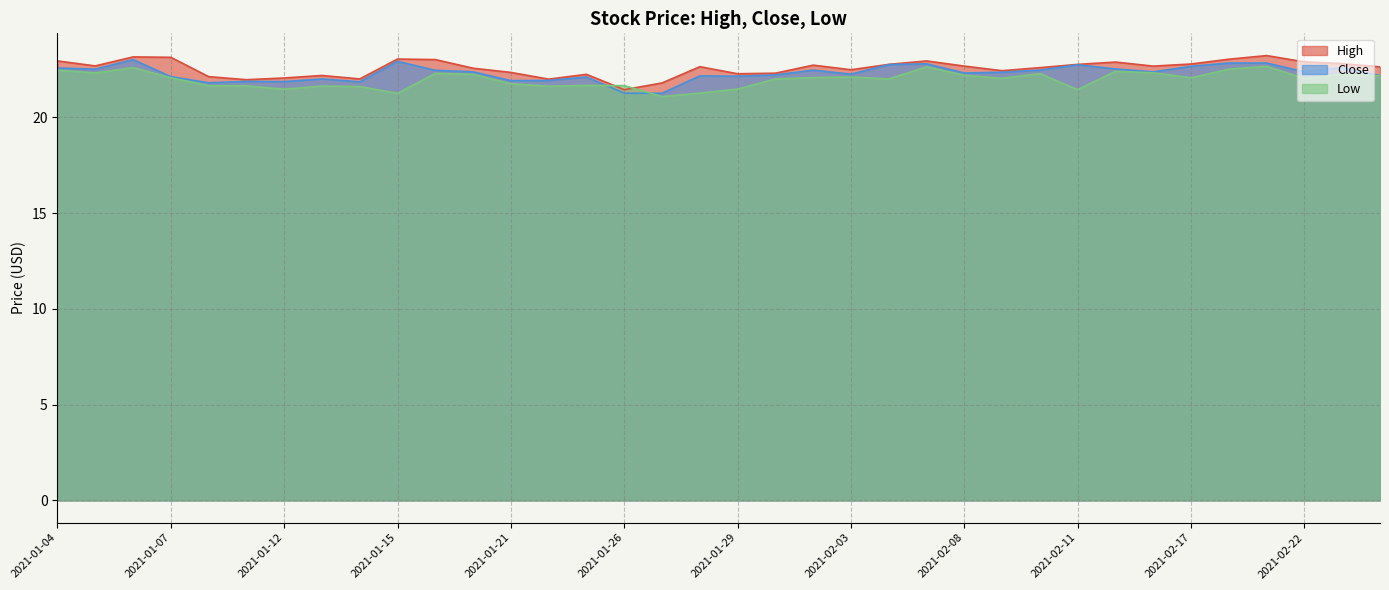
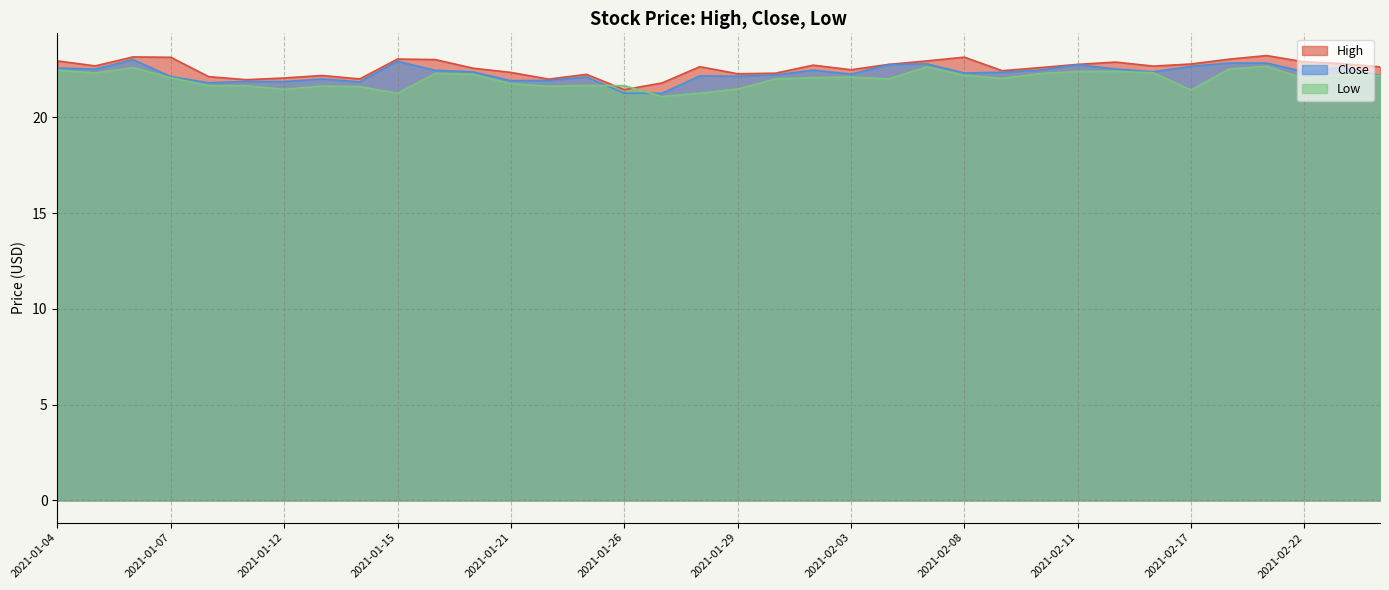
  {
    "High": {
      "2021-01-04": 23.0,
      "2021-01-07": 23.1,
      "2021-01-12": 22.1,
      "2021-01-21": 22.4,
      "2021-01-26": 21.4,
      "2021-02-03": 22.5,
-     "2021-02-08": 22.7
+     "2021-02-08": 23.1
    },
    "Close": {
      "2021-01-12": 21.9,
      "2021-01-21": 21.9,
      "2021-01-26": 21.3,
      "2021-02-03": 22.3
    },
    "Low": {
      "2021-01-12": 21.5,
      "2021-01-15": 21.3,
      "2021-01-21": 21.8,
      "2021-01-26": 21.7,
      "2021-01-29": 21.5,
      "2021-02-03": 22.1,
-     "2021-02-11": 21.4,
-     "2021-02-17": 22.1
+     "2021-02-11": 22.4,
+     "2021-02-17": 21.4
    }
  }
